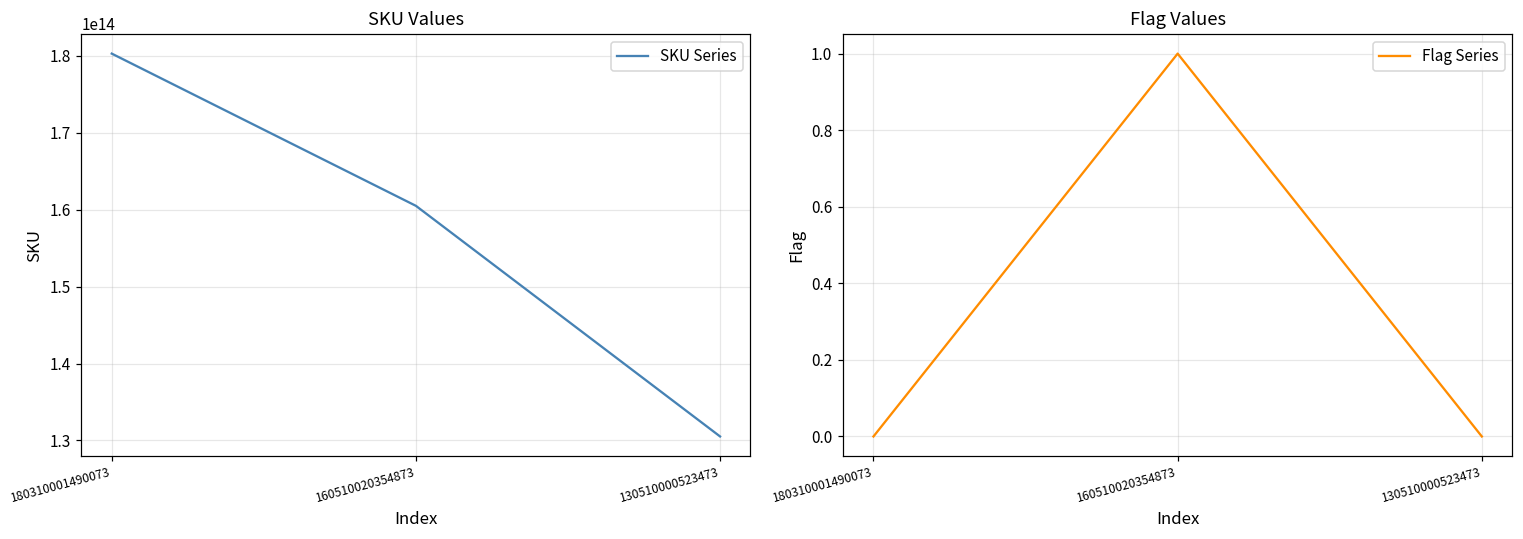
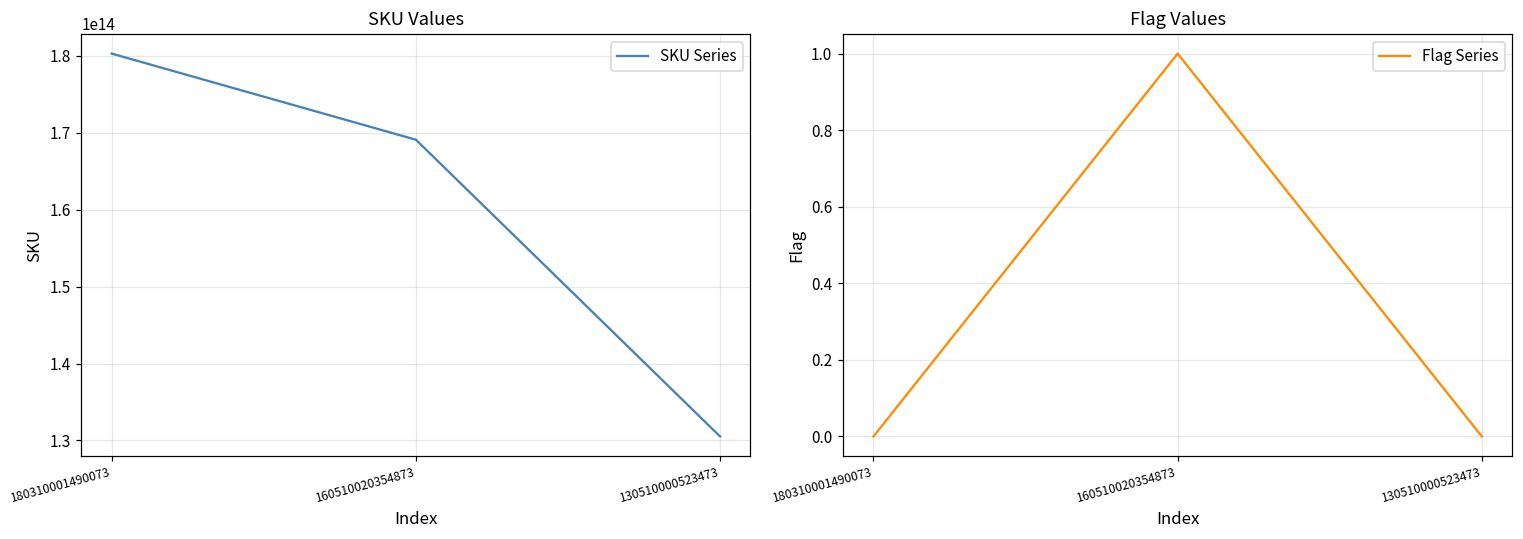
  {
    "SKU Values": {
      "180310001490073": 180000000000000,
-     "160510020354873": 161000000000000,
+     "160510020354873": 169000000000000,
      "130510000523473": 131000000000000
    },
    "Flag Values": {
      "180310001490073": 0.00,
      "160510020354873": 1.00,
      "130510000523473": 0.00
    }
  }
